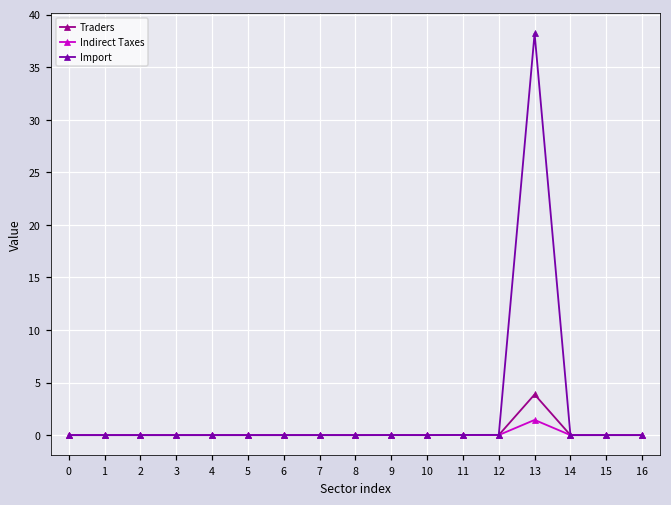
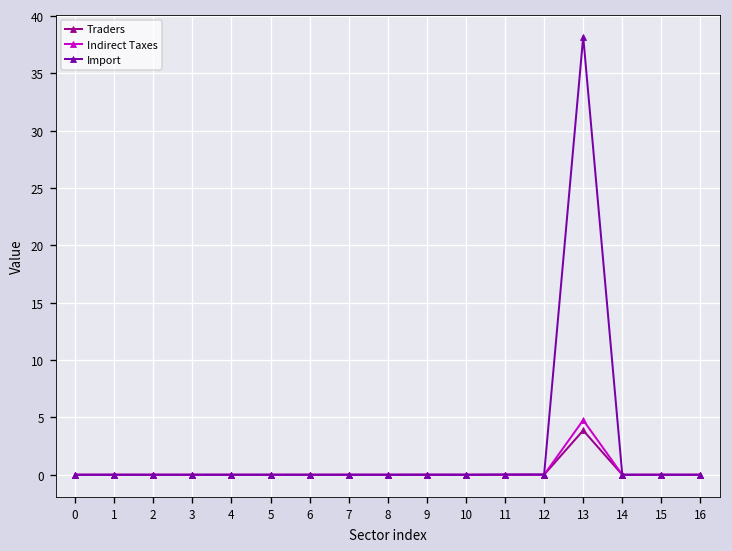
  {
    "Indirect Taxes": {
-     "13": 1
+     "13": 5
    }
  }
